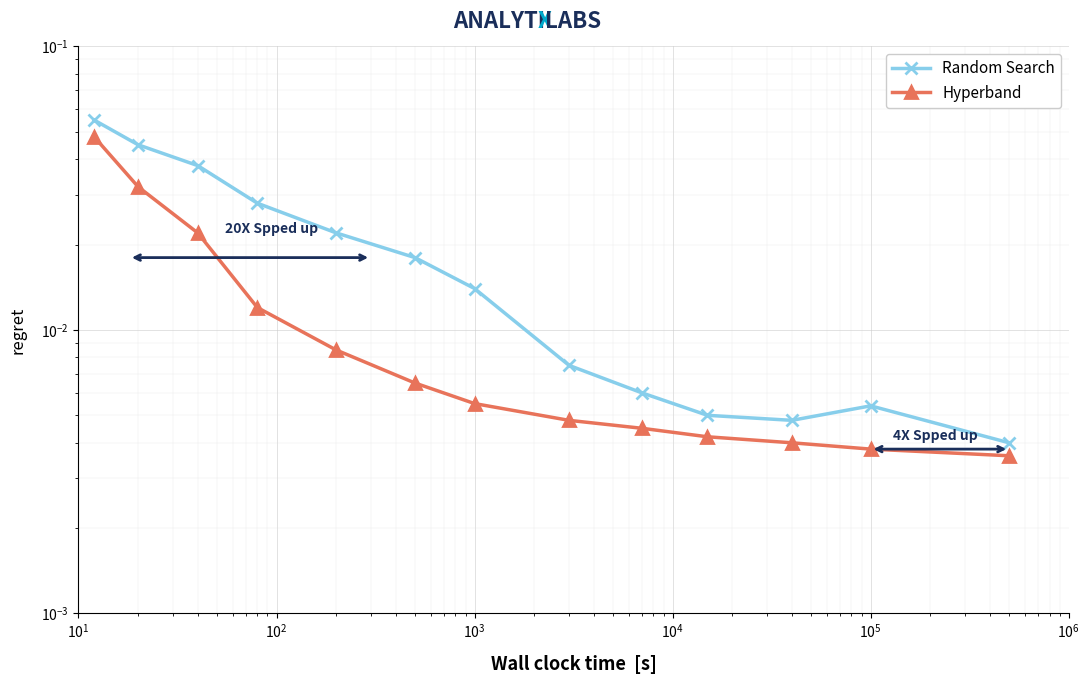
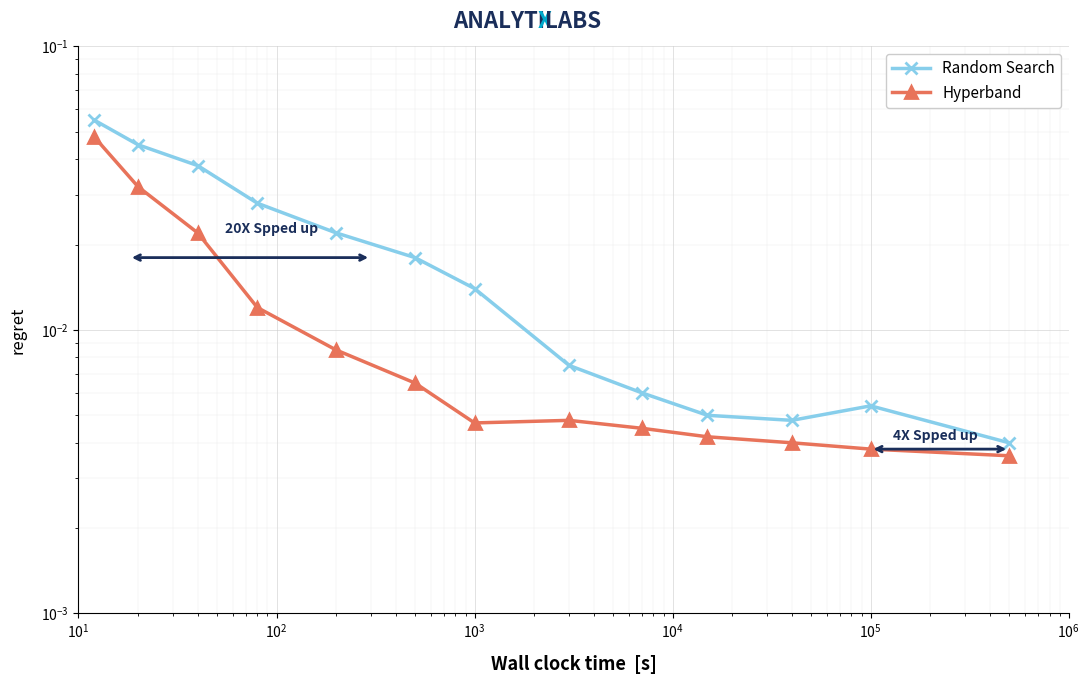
  {
    "Random Search": {
      "10^3": 0.014,
      "10^5": 0.0054
    },
    "Hyperband": {
-     "10^3": 0.0055
+     "10^3": 0.0047
    }
  }
